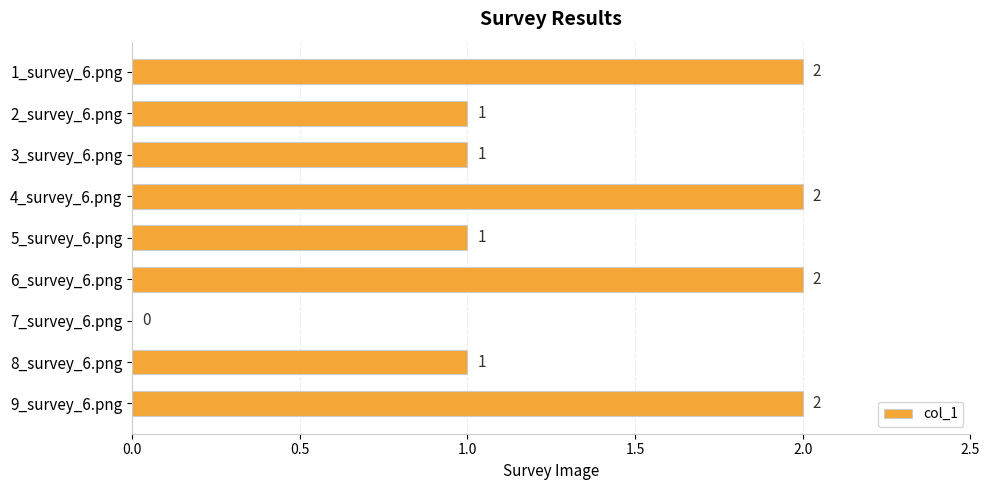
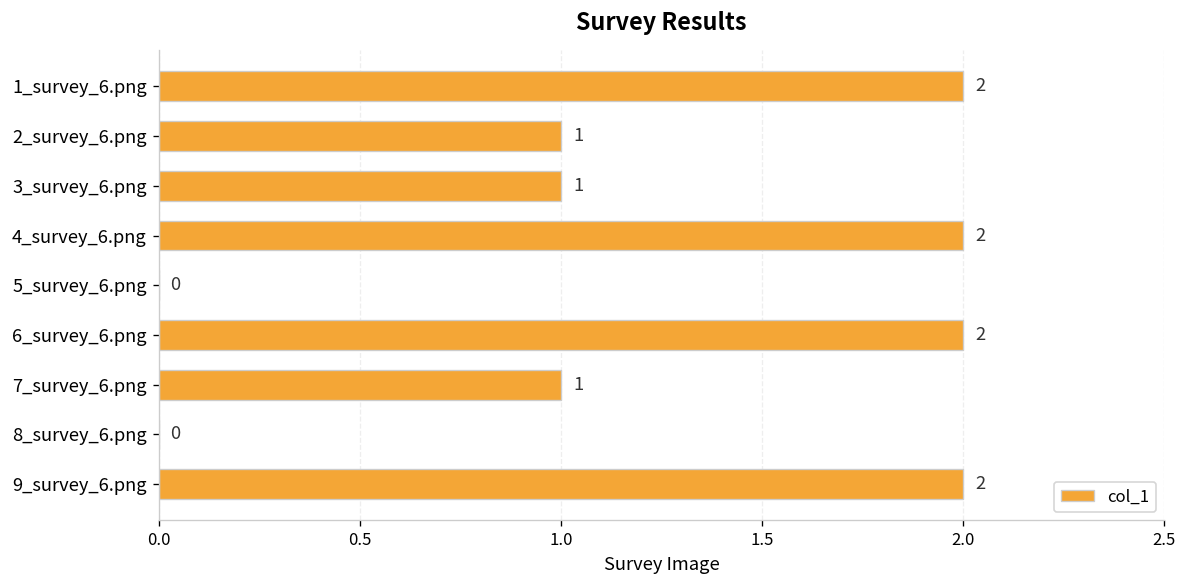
  {
    "1_survey_6.png": 2,
    "2_survey_6.png": 1,
    "3_survey_6.png": 1,
    "4_survey_6.png": 2,
-   "5_survey_6.png": 1,
+   "5_survey_6.png": 0,
    "6_survey_6.png": 2,
-   "7_survey_6.png": 0,
-   "8_survey_6.png": 1,
+   "7_survey_6.png": 1,
+   "8_survey_6.png": 0,
    "9_survey_6.png": 2
  }
